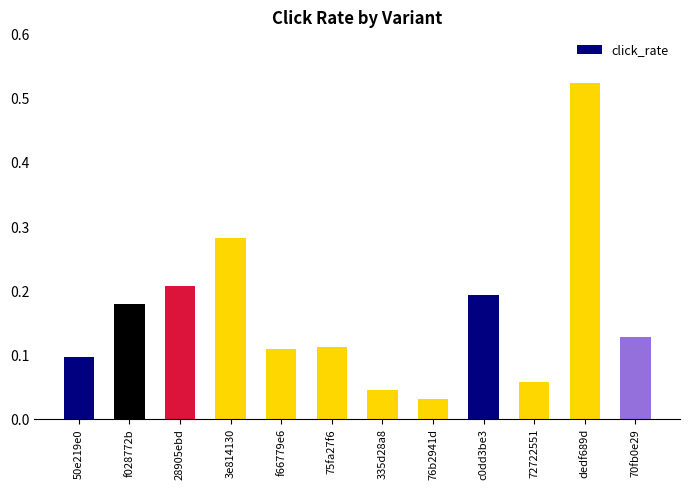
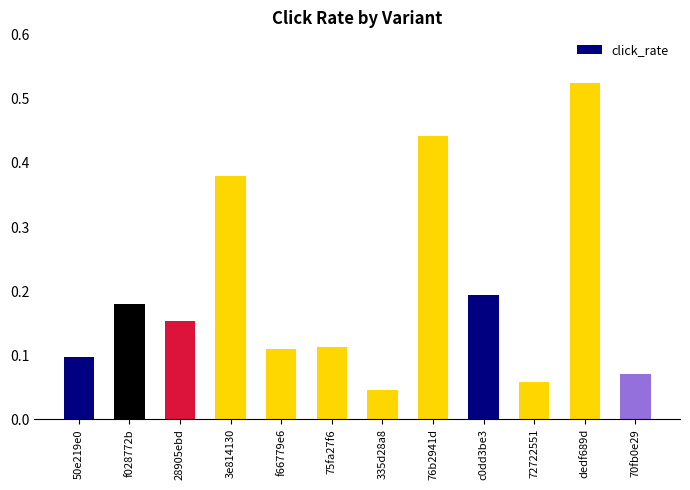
  {
    "50e219e0": 0.10,
    "f028772b": 0.18,
-   "28905ebd": 0.21,
-   "3e814130": 0.28,
+   "28905ebd": 0.15,
+   "3e814130": 0.38,
    "f66779e6": 0.11,
    "75fa27f6": 0.11,
    "335d28a8": 0.05,
-   "76b2941d": 0.03,
+   "76b2941d": 0.44,
    "c0dd3be3": 0.19,
    "72722551": 0.06,
    "dedf689d": 0.53,
-   "70fb0e29": 0.13
+   "70fb0e29": 0.07
  }
